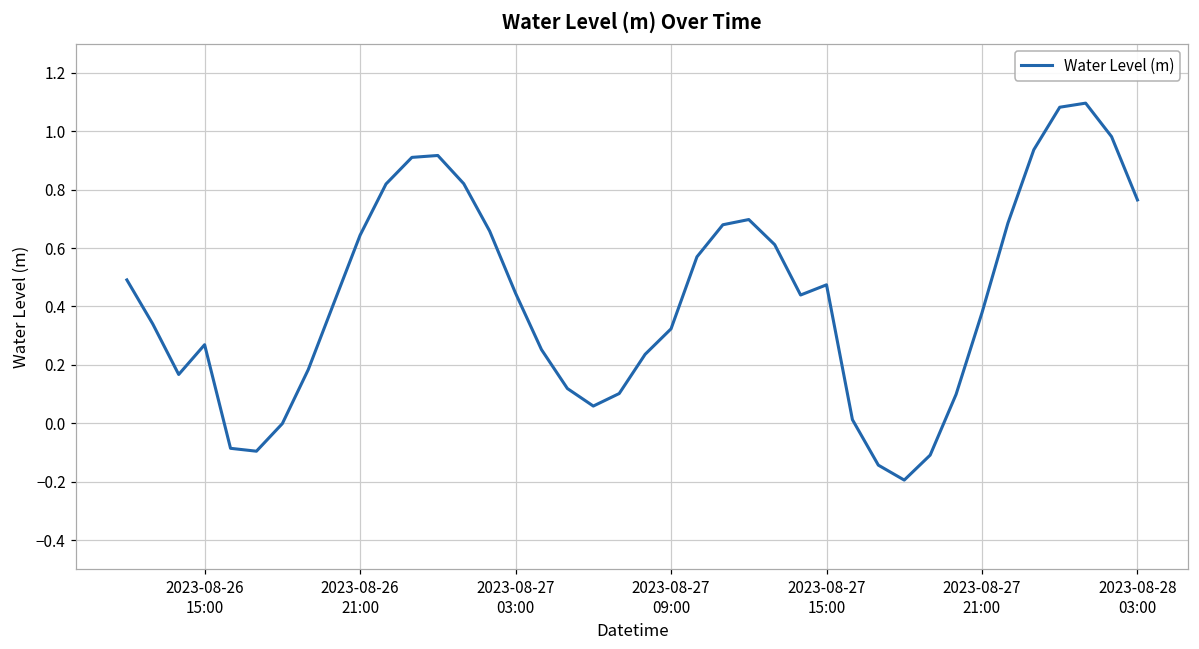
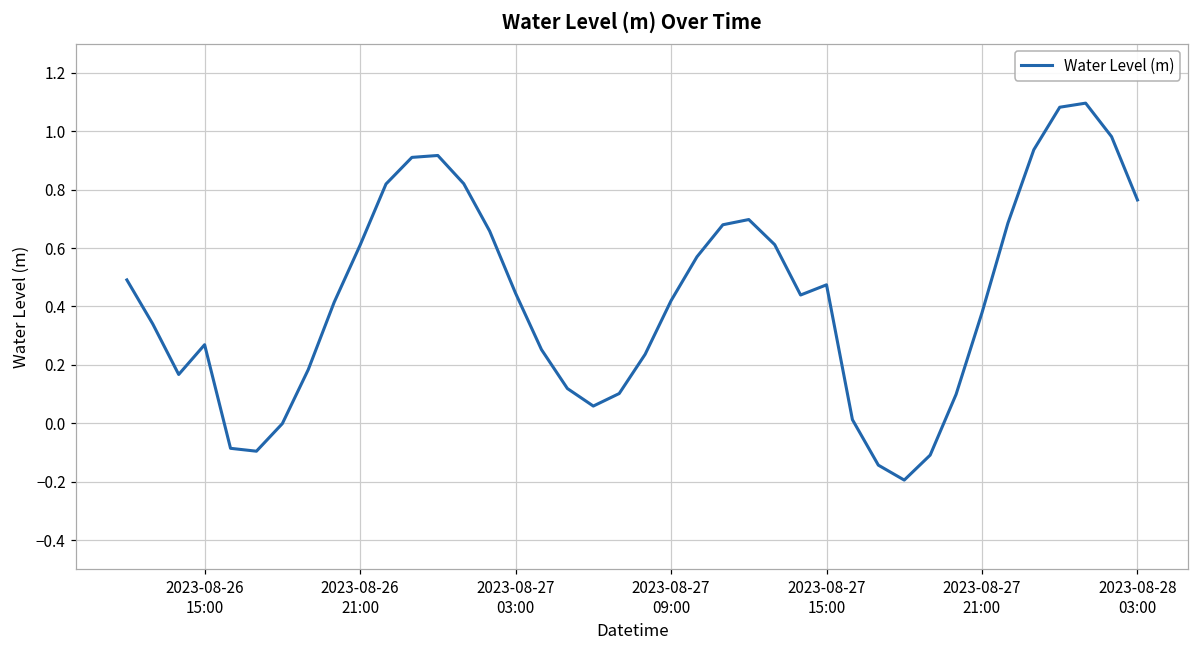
  {
    "2023-08-26 15:00": 0.27,
-   "2023-08-26 21:00": 0.64,
+   "2023-08-26 21:00": 0.61,
    "2023-08-27 03:00": 0.45,
-   "2023-08-27 09:00": 0.32,
+   "2023-08-27 09:00": 0.42,
    "2023-08-27 15:00": 0.47,
    "2023-08-27 21:00": 0.38,
    "2023-08-28 03:00": 0.76
  }
